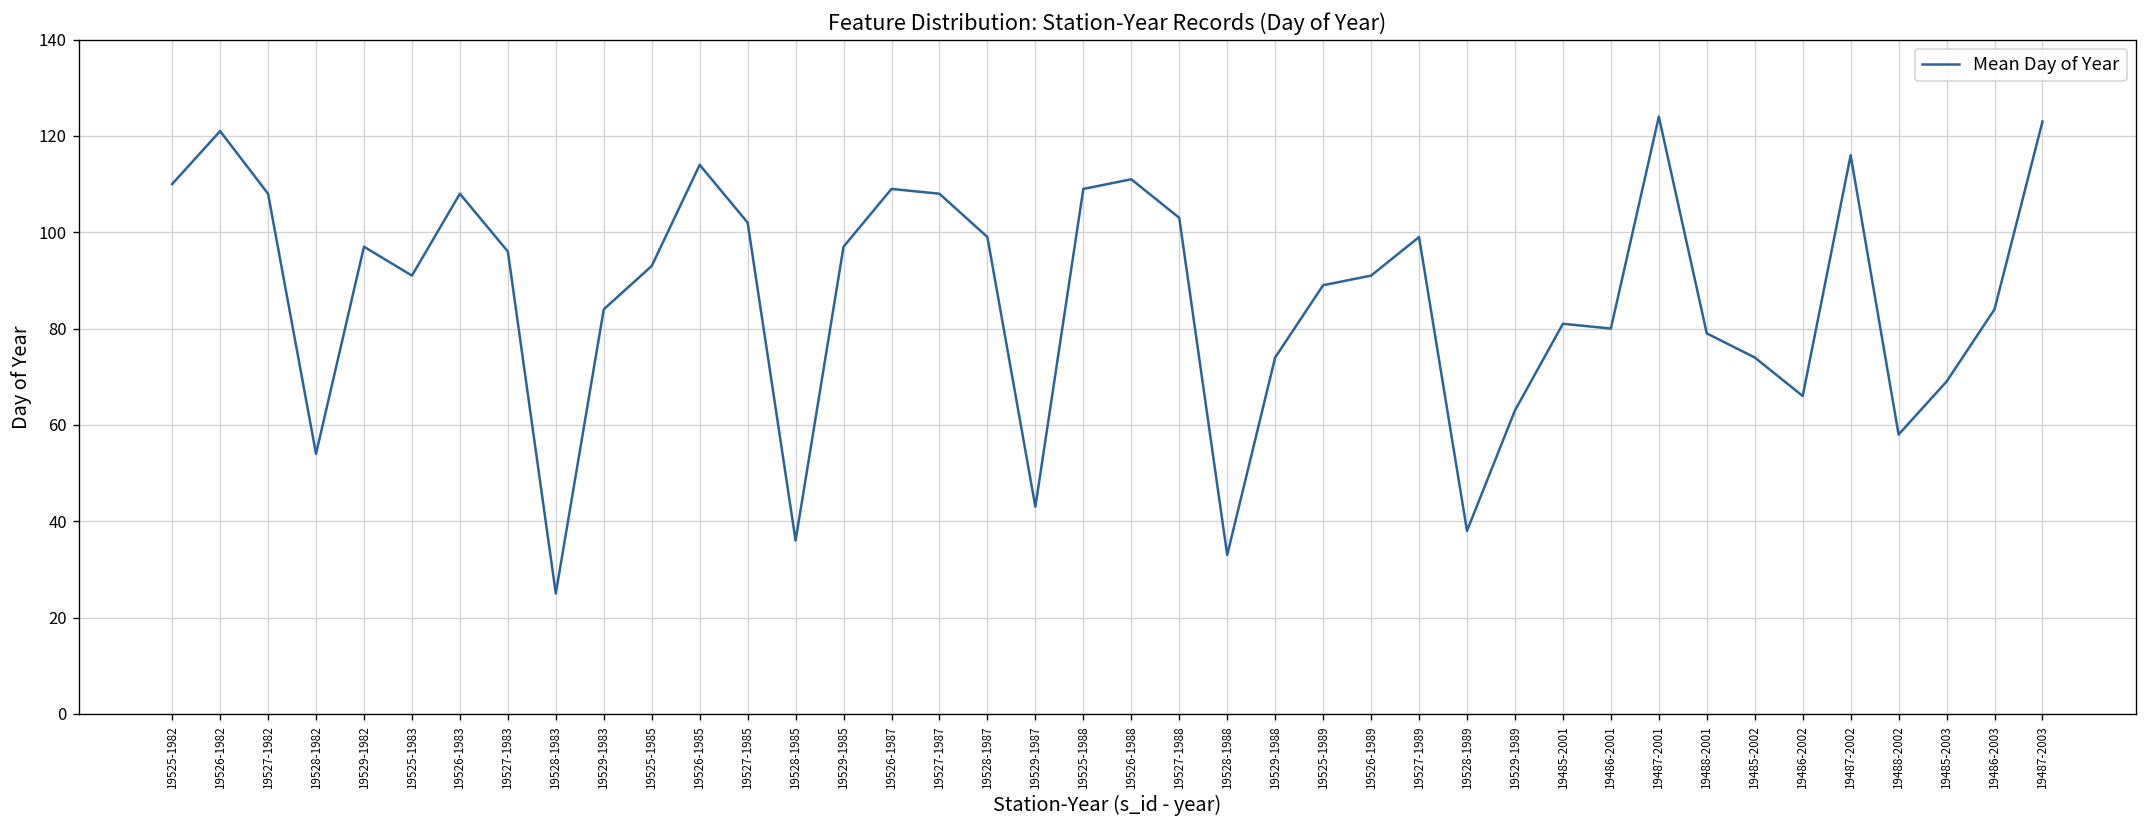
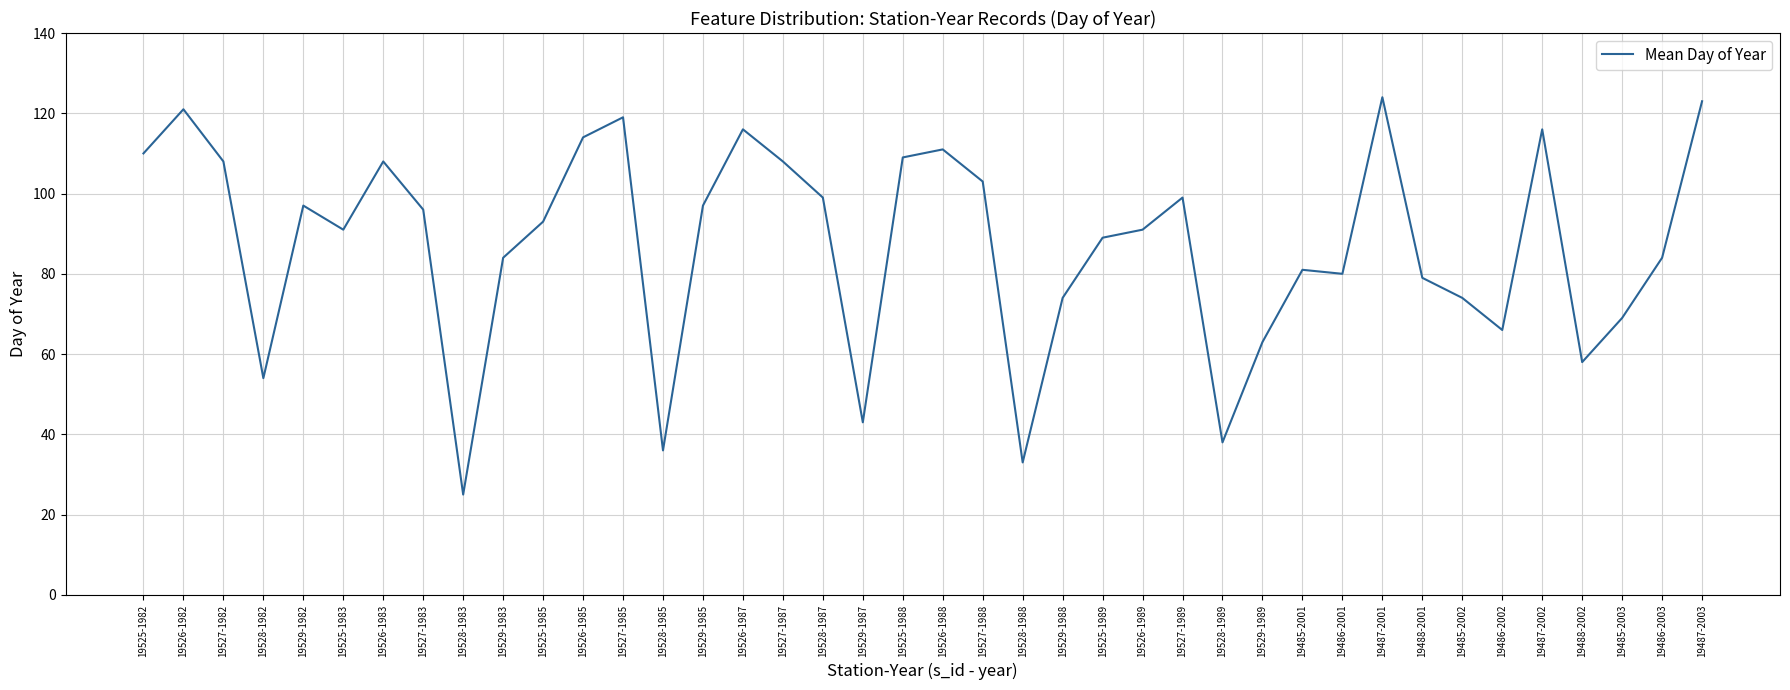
  {
    "19525-1982": 110,
    "19526-1982": 121,
    "19527-1982": 108,
    "19528-1982": 54,
    "19529-1982": 97,
    "19525-1983": 91,
    "19526-1983": 108,
    "19527-1983": 96,
    "19528-1983": 25,
    "19529-1983": 84,
    "19525-1985": 93,
    "19526-1985": 114,
-   "19527-1985": 102,
+   "19527-1985": 119,
    "19528-1985": 36,
    "19529-1985": 97,
-   "19526-1987": 109,
+   "19526-1987": 116,
    "19527-1987": 108,
    "19528-1987": 99,
    "19529-1987": 43,
    "19525-1988": 109,
    "19526-1988": 111,
    "19527-1988": 103,
    "19528-1988": 33,
    "19529-1988": 74,
    "19525-1989": 89,
    "19526-1989": 91,
    "19527-1989": 99,
    "19528-1989": 38,
    "19529-1989": 63,
    "19485-2001": 81,
    "19486-2001": 80,
    "19487-2001": 124,
    "19488-2001": 79,
    "19485-2002": 74,
    "19486-2002": 66,
    "19487-2002": 116,
    "19488-2002": 58,
    "19485-2003": 69,
    "19486-2003": 84,
    "19487-2003": 123
  }
